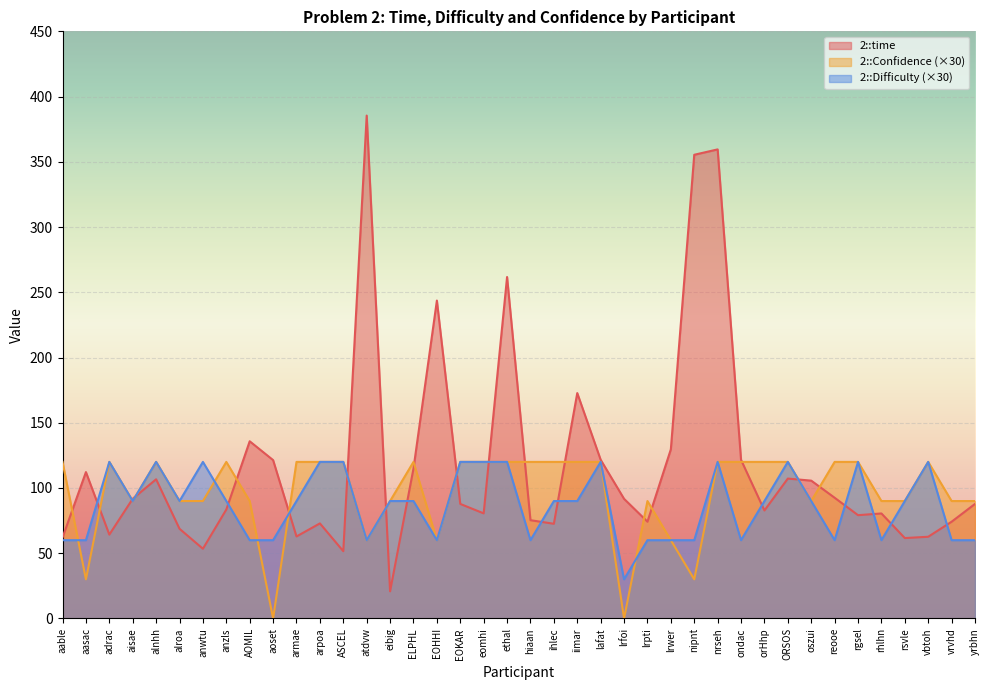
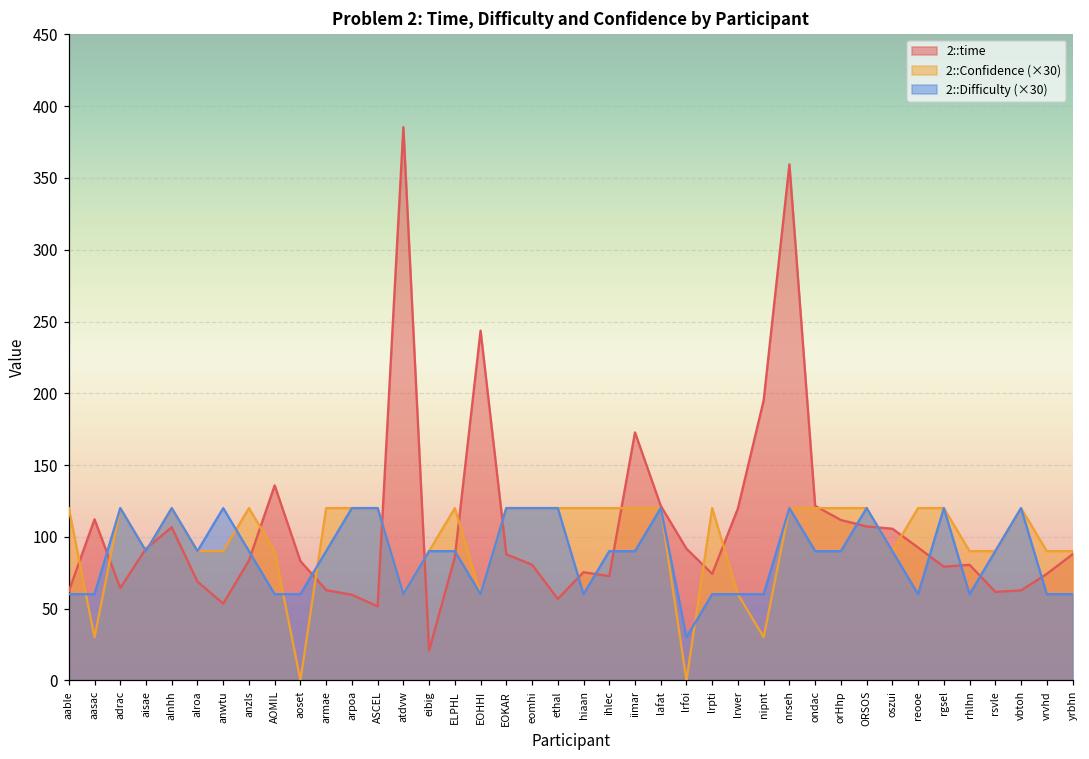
  {
    "2::time": {
      "aable": 62,
      "aasac": 112,
      "adrac": 64,
      "alnhh": 107,
      "alroa": 69,
      "anwtu": 53,
      "anzls": 83,
      "AOMIL": 136,
-     "aoset": 121,
+     "aoset": 83,
      "armae": 63,
-     "arpoa": 73,
+     "arpoa": 60,
      "ASCEL": 52,
      "atdvw": 385,
      "eibig": 21,
-     "ELPHL": 115,
+     "ELPHL": 86,
      "EOHHI": 244,
      "EOKAR": 88,
      "eomhi": 81,
-     "ethal": 262,
+     "ethal": 57,
      "hiaan": 75,
      "ihlec": 73,
      "iimar": 173,
      "lrfoi": 92,
      "lrpti": 74,
-     "lrwer": 130,
-     "nipnt": 355,
+     "lrwer": 120,
+     "nipnt": 195,
      "nrseh": 360,
-     "orHhp": 83,
+     "orHhp": 112,
      "ORSOS": 107,
      "oszui": 106,
      "reooe": 93,
      "rgsel": 79,
      "rhlhn": 80,
      "rsvle": 62,
      "vbtoh": 63,
      "vrvhd": 74,
      "yrbhn": 88
    },
    "2::Confidence (×30)": {
      "aable": 120,
      "aasac": 30,
      "anwtu": 90,
      "anzls": 120,
      "AOMIL": 90,
      "aoset": 0,
      "armae": 120,
      "ELPHL": 120,
      "hiaan": 120,
      "ihlec": 120,
      "iimar": 120,
      "lrfoi": 0,
-     "lrpti": 90,
+     "lrpti": 120,
      "nipnt": 30,
      "orHhp": 120,
      "reooe": 120,
      "rhlhn": 90,
      "vrvhd": 90,
      "yrbhn": 90
    },
    "2::Difficulty (×30)": {
      "aable": 60,
      "aasac": 60,
      "anwtu": 120,
      "anzls": 90,
      "AOMIL": 60,
      "aoset": 60,
      "armae": 90,
      "ELPHL": 90,
      "hiaan": 60,
      "ihlec": 90,
      "iimar": 90,
      "lrfoi": 30,
      "lrpti": 60,
      "nipnt": 60,
-     "ondac": 60,
+     "ondac": 90,
      "orHhp": 90,
      "reooe": 60,
      "rhlhn": 60,
      "vrvhd": 60,
      "yrbhn": 60
    }
  }
